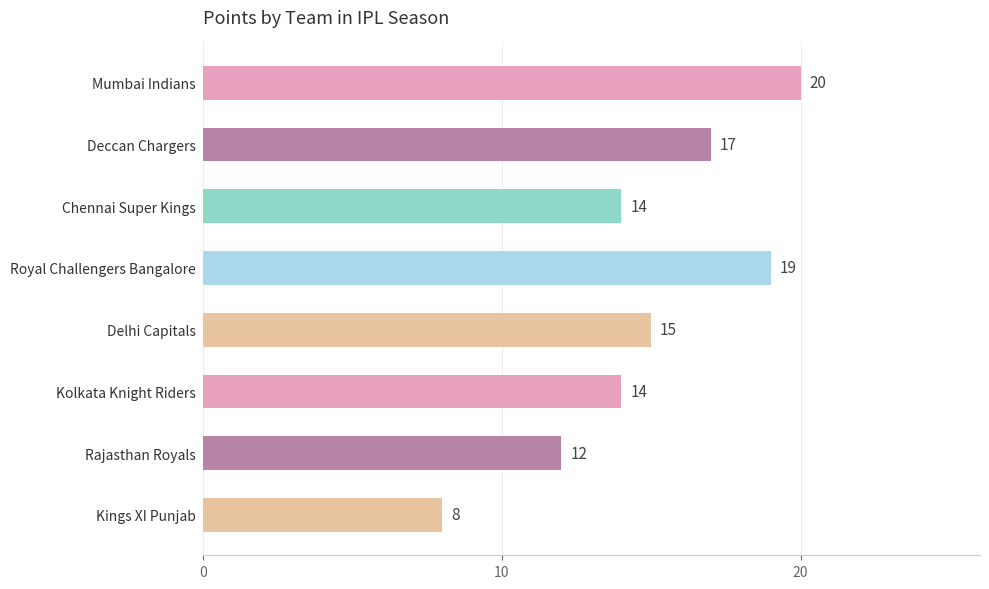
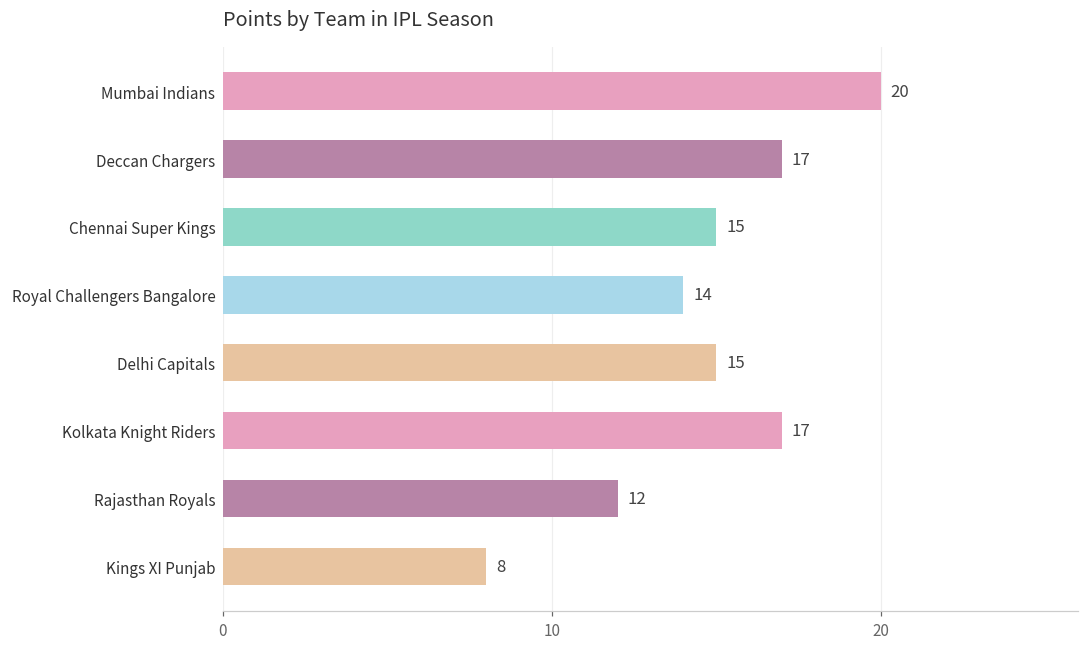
  {
    "Mumbai Indians": 20,
    "Deccan Chargers": 17,
-   "Chennai Super Kings": 14,
-   "Royal Challengers Bangalore": 19,
+   "Chennai Super Kings": 15,
+   "Royal Challengers Bangalore": 14,
    "Delhi Capitals": 15,
-   "Kolkata Knight Riders": 14,
+   "Kolkata Knight Riders": 17,
    "Rajasthan Royals": 12,
    "Kings XI Punjab": 8
  }
